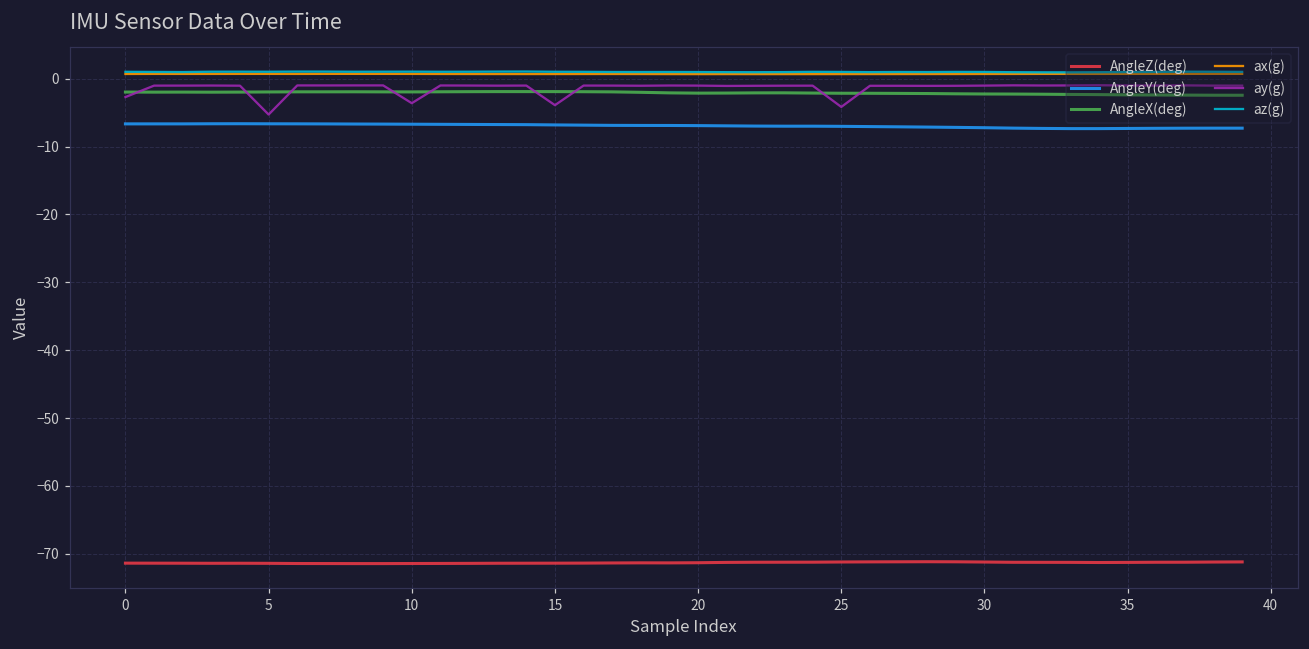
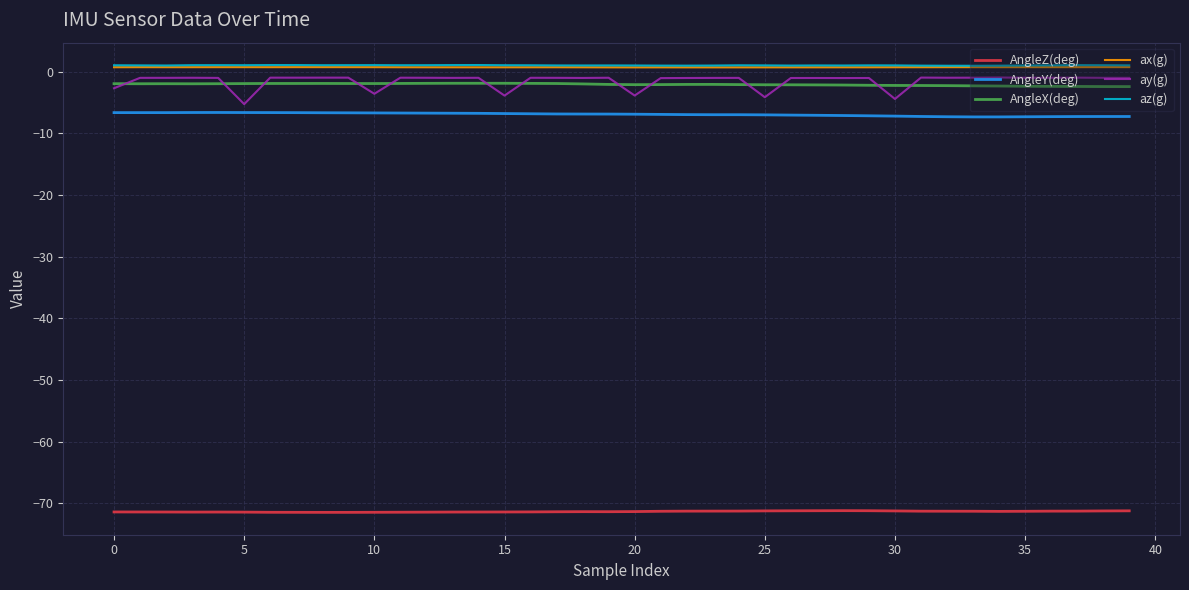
  {
    "AngleZ(deg)": {
      "0": -71,
      "5": -71,
      "10": -71,
      "15": -71,
      "20": -71,
      "25": -71,
      "30": -71,
      "35": -71
    },
    "AngleX(deg)": {
      "0": -2,
      "5": -2,
      "10": -2,
      "15": -2,
      "20": -2,
      "25": -2,
      "30": -2
    },
    "ay(g)": {
      "0": -3,
      "5": -5,
      "10": -4,
      "15": -4,
-     "20": -1,
+     "20": -4,
      "25": -4,
-     "30": -1
+     "30": -4
    }
  }
